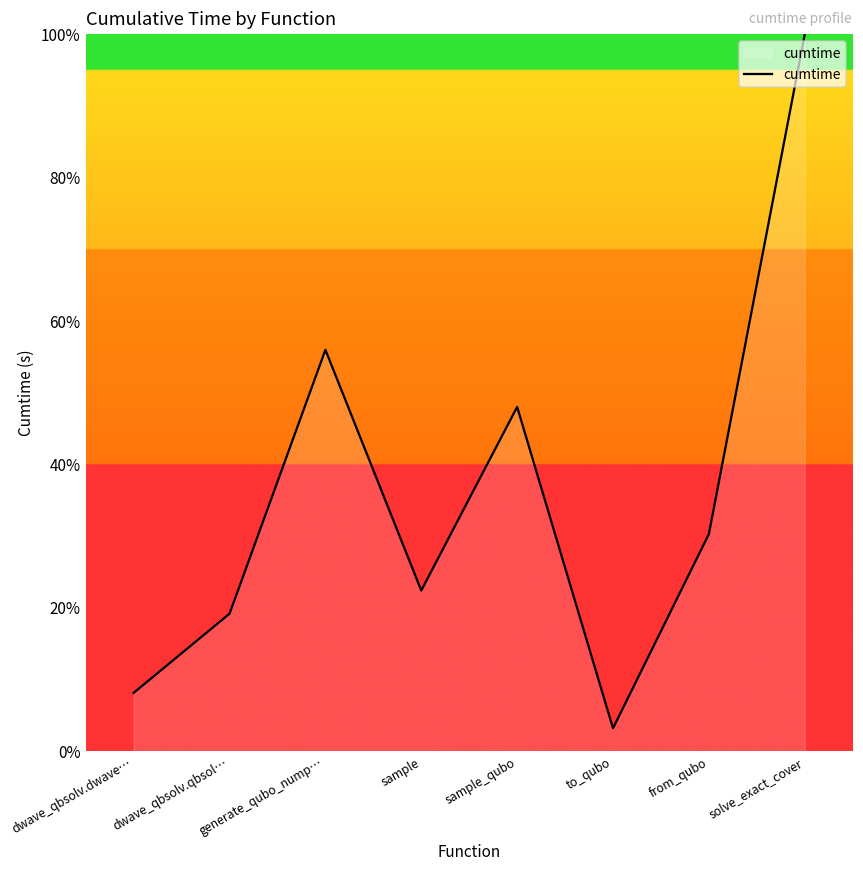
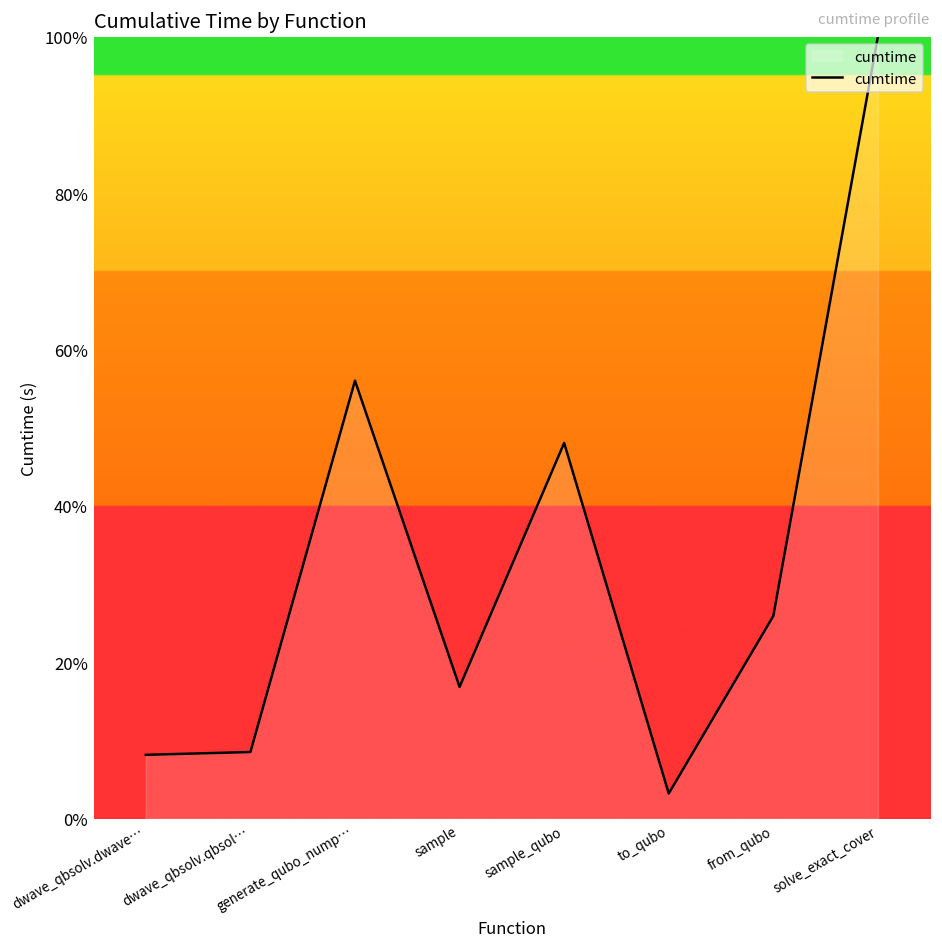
  {
    "dwave_qbsolv.dwave…": "8%",
-   "dwave_qbsolv.qbsol…": "19%",
+   "dwave_qbsolv.qbsol…": "9%",
    "generate_qubo_nump…": "56%",
-   "sample": "22%",
+   "sample": "17%",
    "sample_qubo": "48%",
    "to_qubo": "3%",
-   "from_qubo": "30%",
+   "from_qubo": "26%",
    "solve_exact_cover": "100%"
  }
